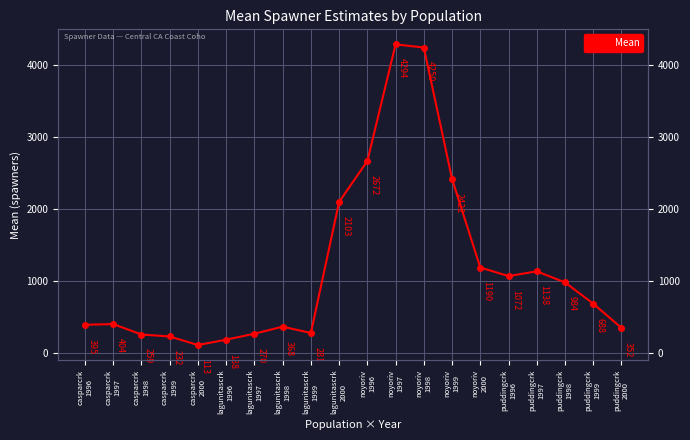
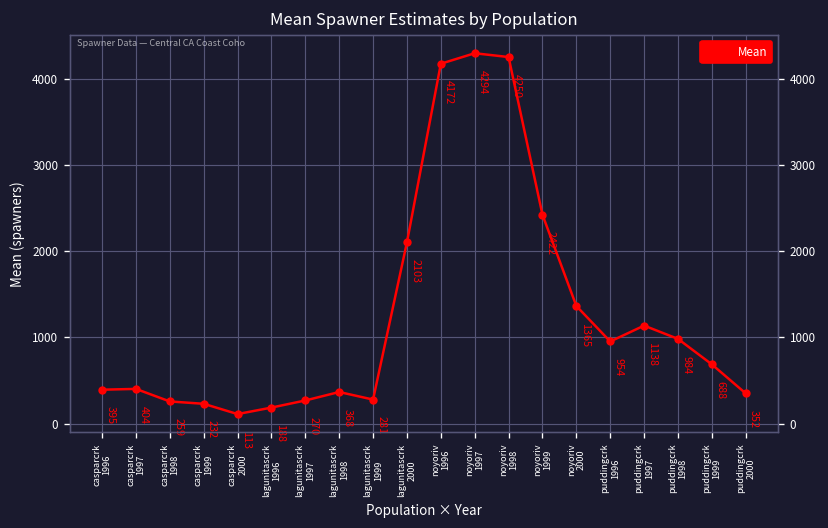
  {
    "casparcrk 1996": 395,
    "casparcrk 1997": 404,
    "casparcrk 1998": 259,
    "casparcrk 1999": 232,
    "casparcrk 2000": 113,
    "lagunitascrk 1996": 188,
    "lagunitascrk 1997": 270,
    "lagunitascrk 1998": 368,
    "lagunitascrk 1999": 281,
    "lagunitascrk 2000": 2103,
-   "noyoriv 1996": 2672,
+   "noyoriv 1996": 4172,
    "noyoriv 1997": 4294,
    "noyoriv 1998": 4250,
    "noyoriv 1999": 2422,
-   "noyoriv 2000": 1190,
-   "puddingcrk 1996": 1072,
+   "noyoriv 2000": 1365,
+   "puddingcrk 1996": 954,
    "puddingcrk 1997": 1138,
    "puddingcrk 1998": 984,
    "puddingcrk 1999": 688,
    "puddingcrk 2000": 352
  }
